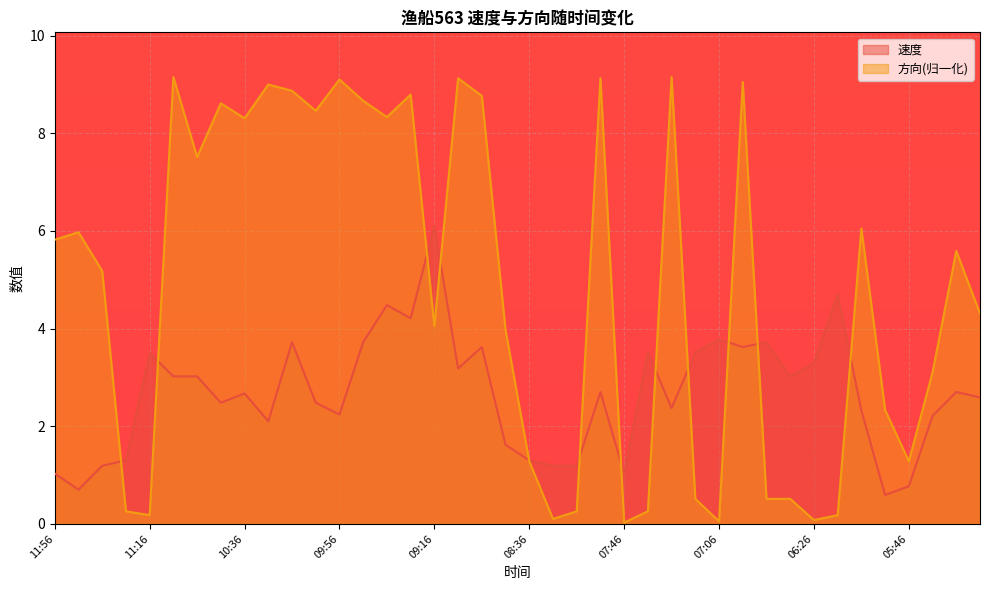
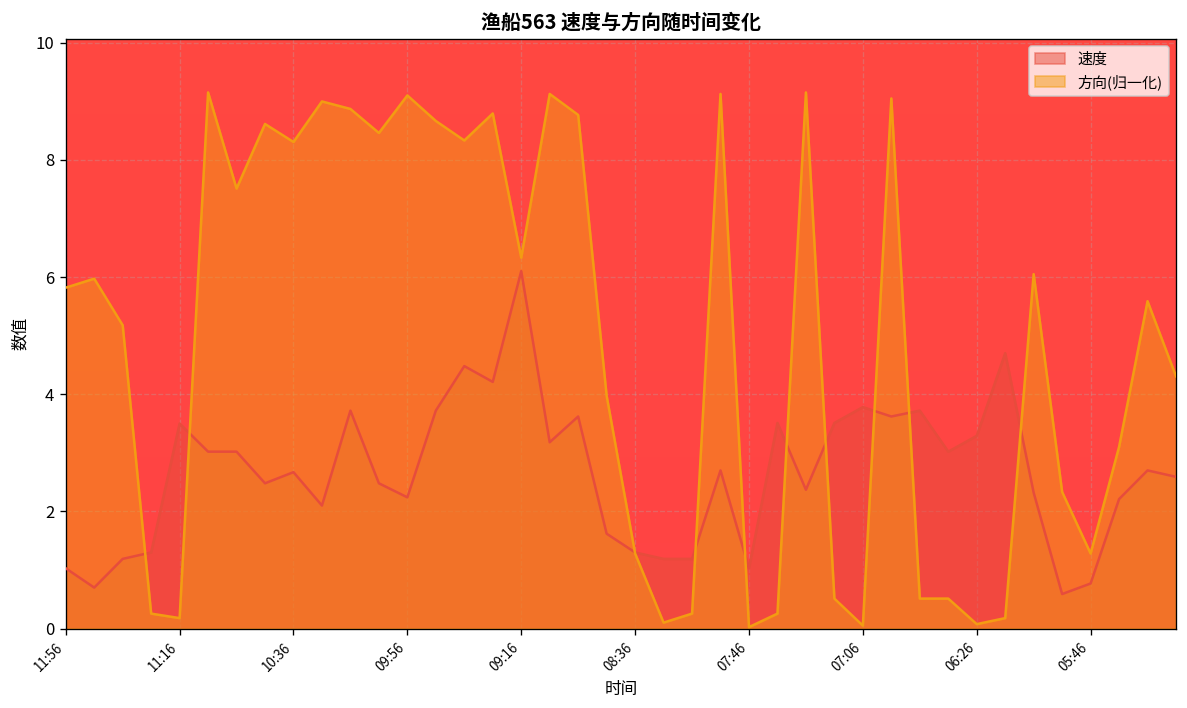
  {
    "速度": {
      "11:56": 1.0,
      "11:16": 3.5,
      "10:36": 2.7,
      "09:56": 2.2,
      "09:16": 6.1,
      "07:46": 1.0,
      "07:06": 3.8,
      "06:26": 3.3,
      "05:46": 0.8
    },
    "方向(归一化)": {
      "11:56": 5.8,
      "11:16": 0.2,
      "10:36": 8.3,
      "09:56": 9.1,
-     "09:16": 4.0,
+     "09:16": 6.3,
      "07:46": 0.0,
      "07:06": 0.1,
      "06:26": 0.1,
      "05:46": 1.3
    }
  }
